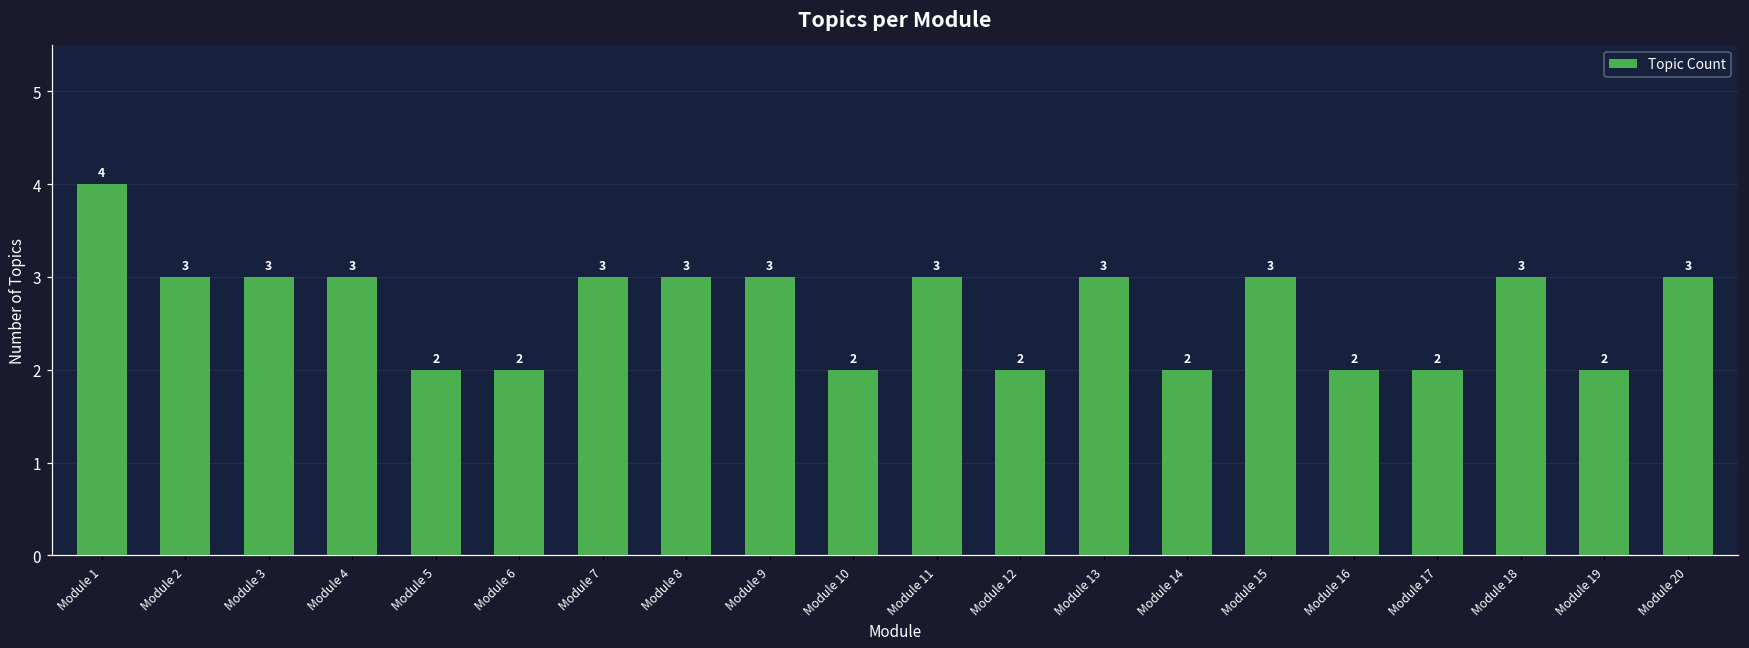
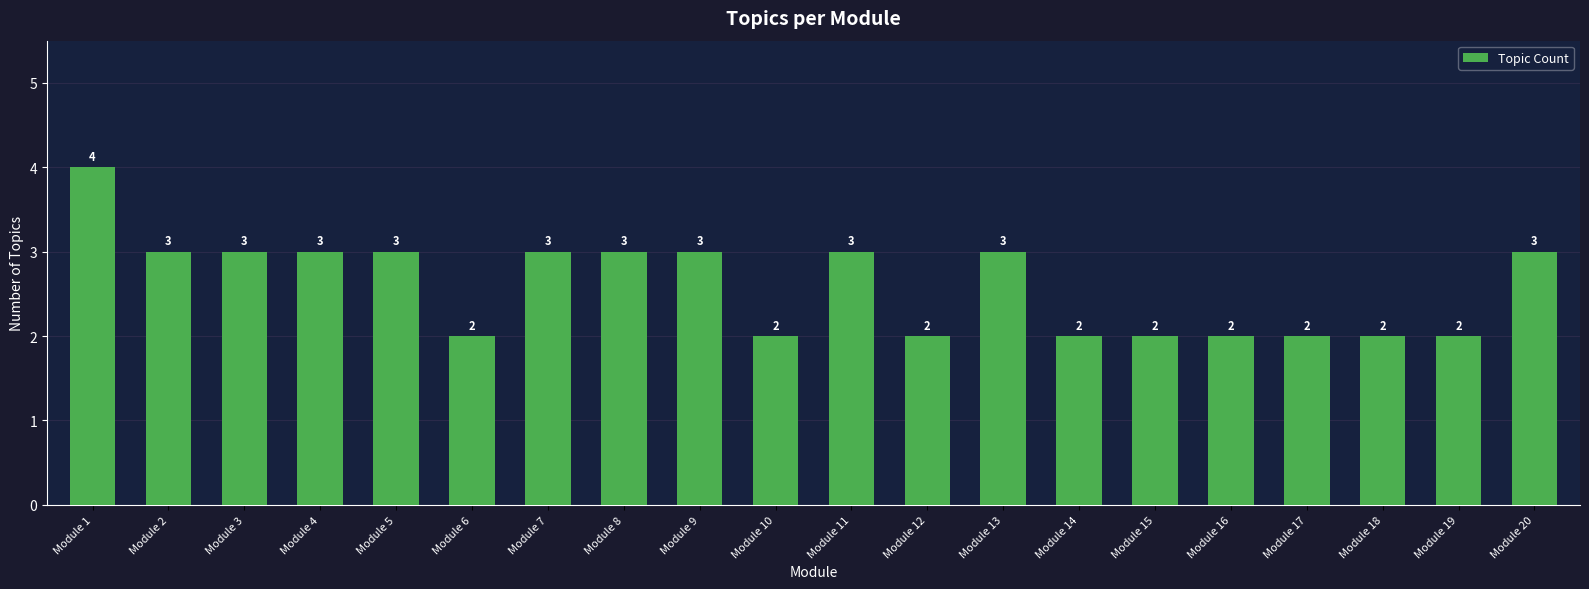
  {
    "Module 1": 4,
    "Module 2": 3,
    "Module 3": 3,
    "Module 4": 3,
-   "Module 5": 2,
+   "Module 5": 3,
    "Module 6": 2,
    "Module 7": 3,
    "Module 8": 3,
    "Module 9": 3,
    "Module 10": 2,
    "Module 11": 3,
    "Module 12": 2,
    "Module 13": 3,
    "Module 14": 2,
-   "Module 15": 3,
+   "Module 15": 2,
    "Module 16": 2,
    "Module 17": 2,
-   "Module 18": 3,
+   "Module 18": 2,
    "Module 19": 2,
    "Module 20": 3
  }
